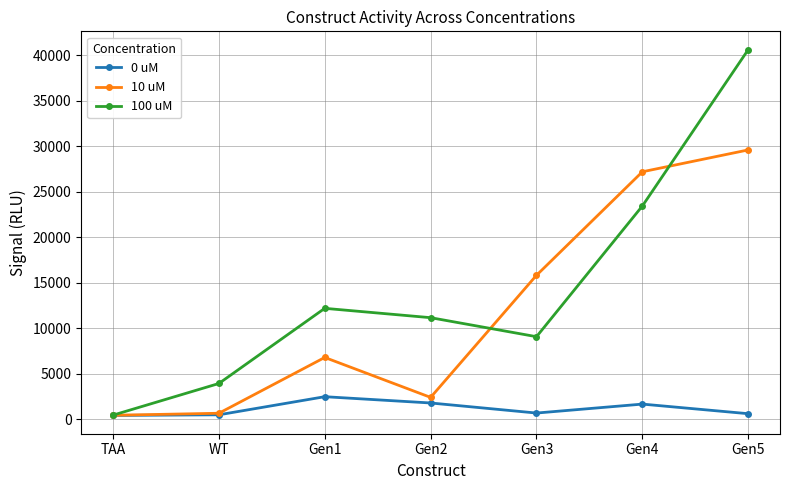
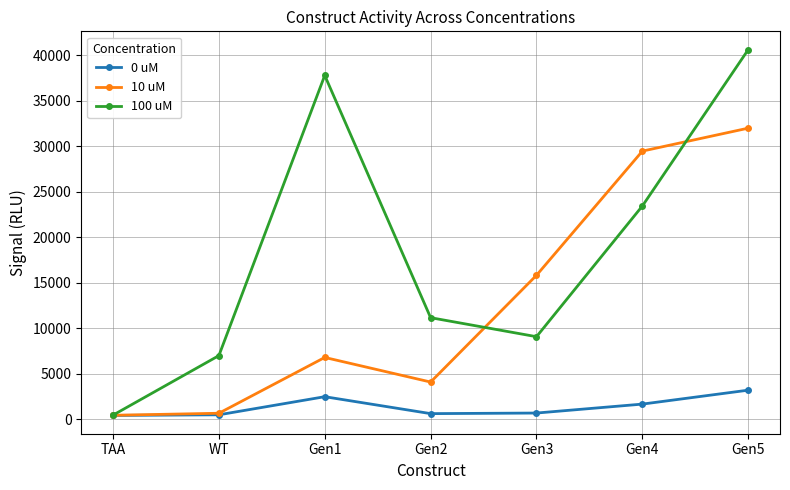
  {
    "0 uM": {
      "Gen1": 3000,
-     "Gen2": 2000,
+     "Gen2": 1000,
      "Gen3": 1000,
      "Gen4": 2000,
-     "Gen5": 1000
+     "Gen5": 3000
    },
    "10 uM": {
      "Gen1": 7000,
-     "Gen2": 2000,
+     "Gen2": 4000,
      "Gen3": 16000,
-     "Gen4": 27000,
-     "Gen5": 30000
+     "Gen4": 29000,
+     "Gen5": 32000
    },
    "100 uM": {
-     "WT": 4000,
-     "Gen1": 12000,
+     "WT": 7000,
+     "Gen1": 38000,
      "Gen2": 11000,
      "Gen3": 9000,
      "Gen4": 23000,
      "Gen5": 41000
    }
  }
